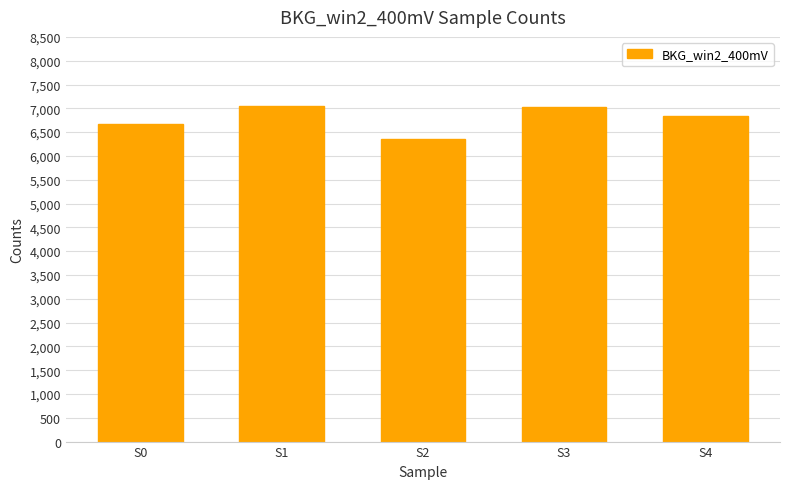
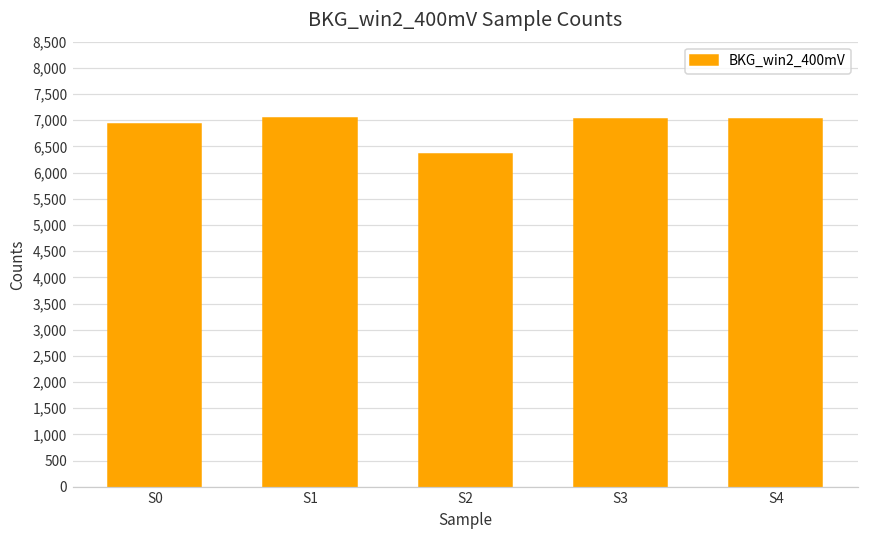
  {
-   "S0": "6,700",
+   "S0": "6,900",
    "S1": "7,000",
    "S2": "6,400",
    "S3": "7,000",
-   "S4": "6,800"
+   "S4": "7,000"
  }
